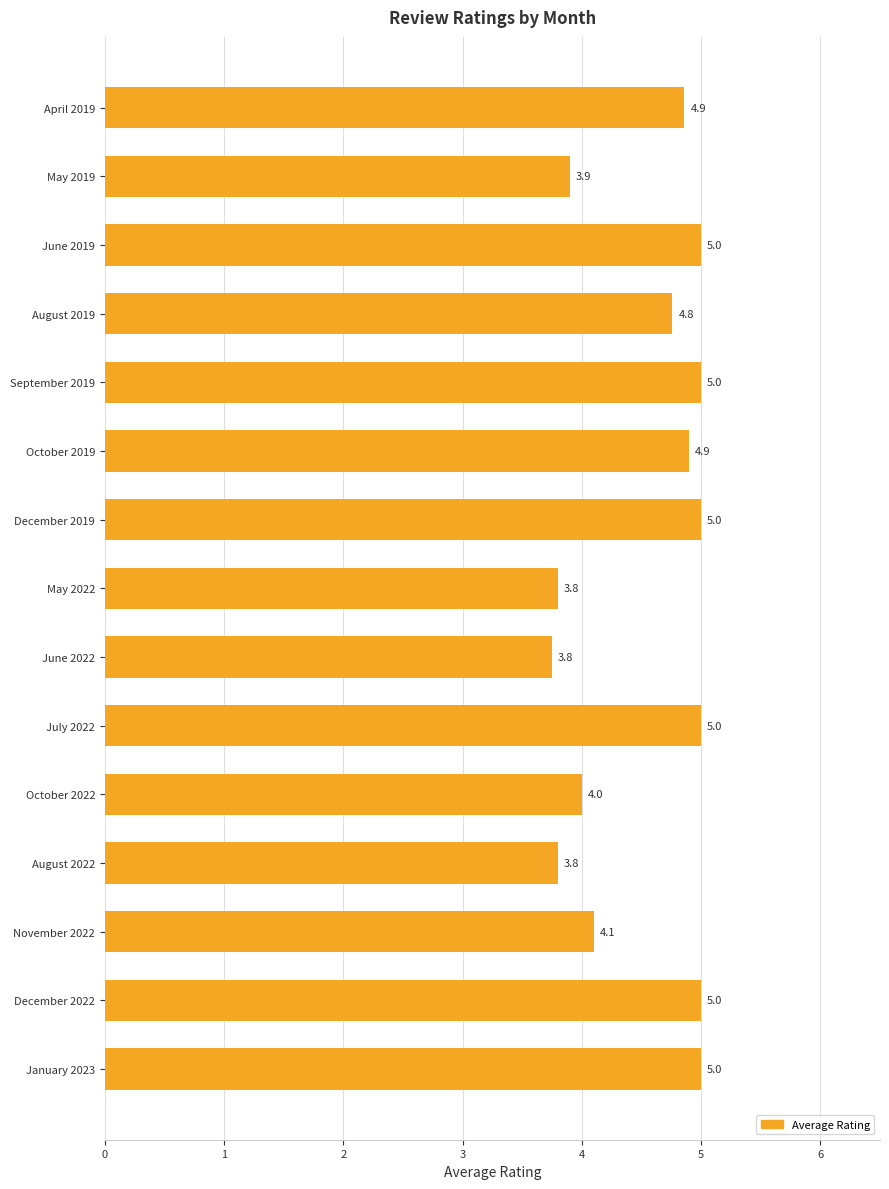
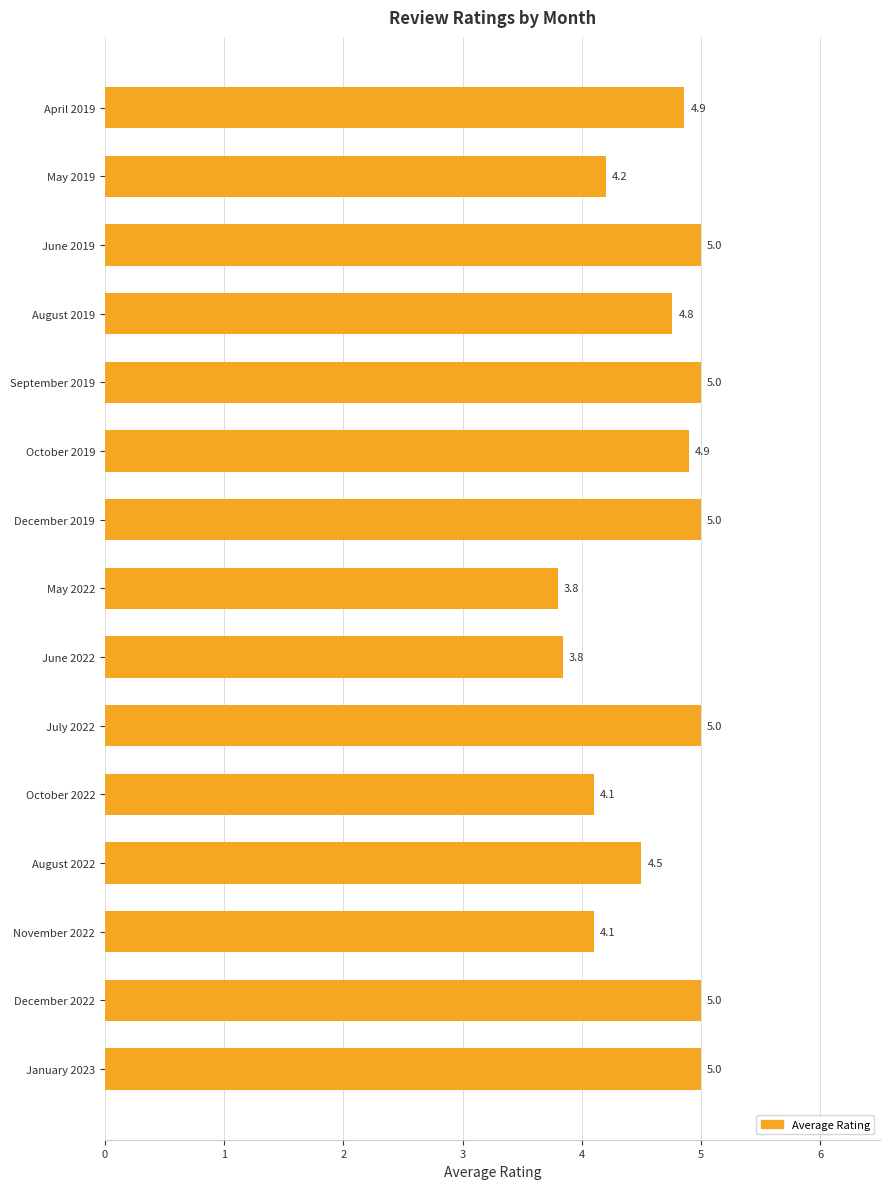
  {
    "April 2019": 4.9,
-   "May 2019": 3.9,
+   "May 2019": 4.2,
    "June 2019": 5.0,
    "August 2019": 4.8,
    "September 2019": 5.0,
    "October 2019": 4.9,
    "December 2019": 5.0,
    "May 2022": 3.8,
-   "June 2022": 3.75,
+   "June 2022": 3.84,
    "July 2022": 5.0,
-   "October 2022": 4.0,
-   "August 2022": 3.8,
+   "October 2022": 4.1,
+   "August 2022": 4.5,
    "November 2022": 4.1,
    "December 2022": 5.0,
    "January 2023": 5.0
  }
